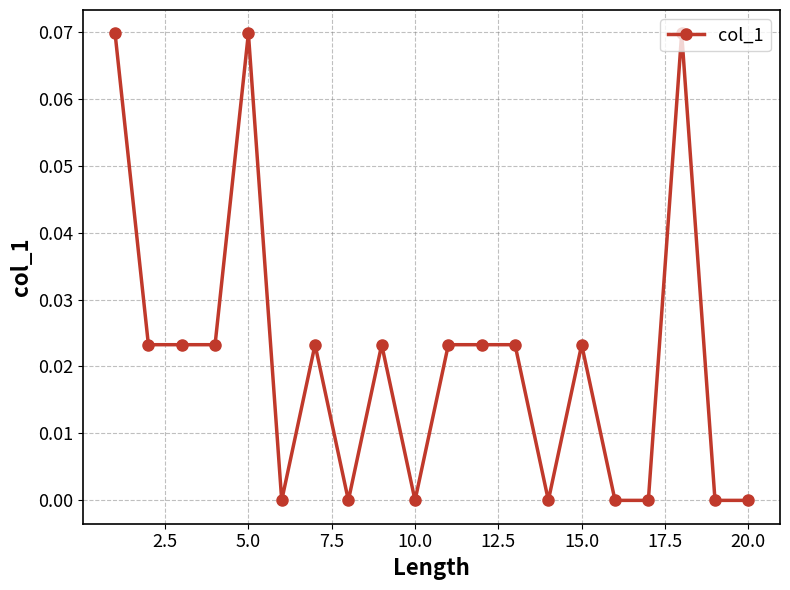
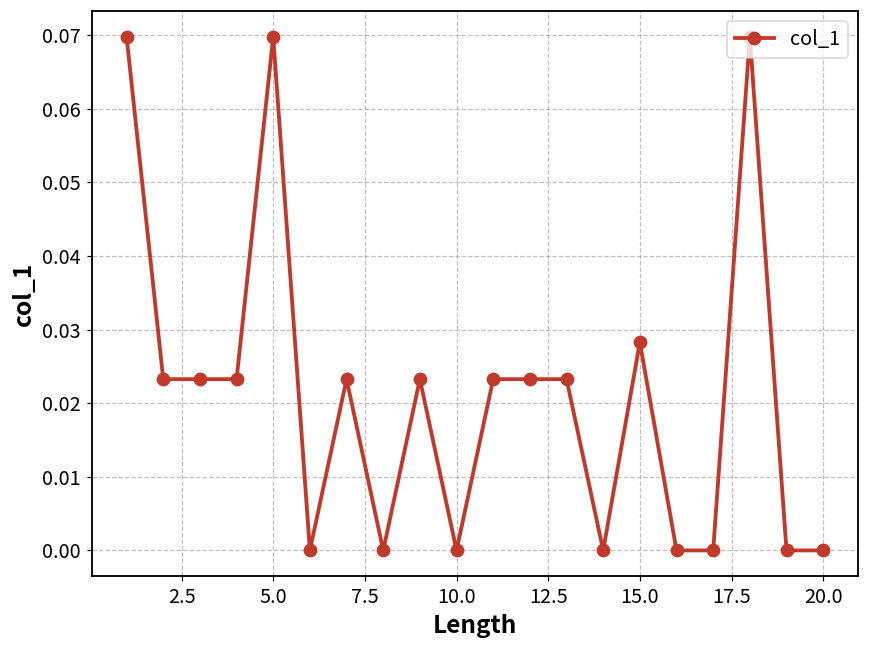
  {
    "5.0": 0.070,
    "10.0": 0.000,
-   "15.0": 0.023,
+   "15.0": 0.028,
    "20.0": 0.000
  }
